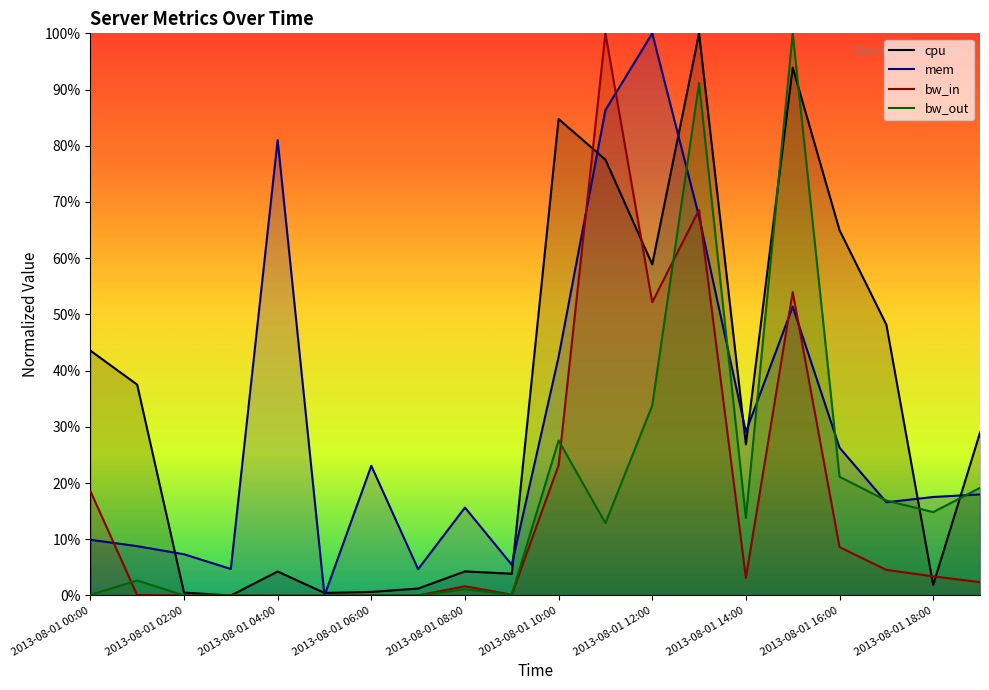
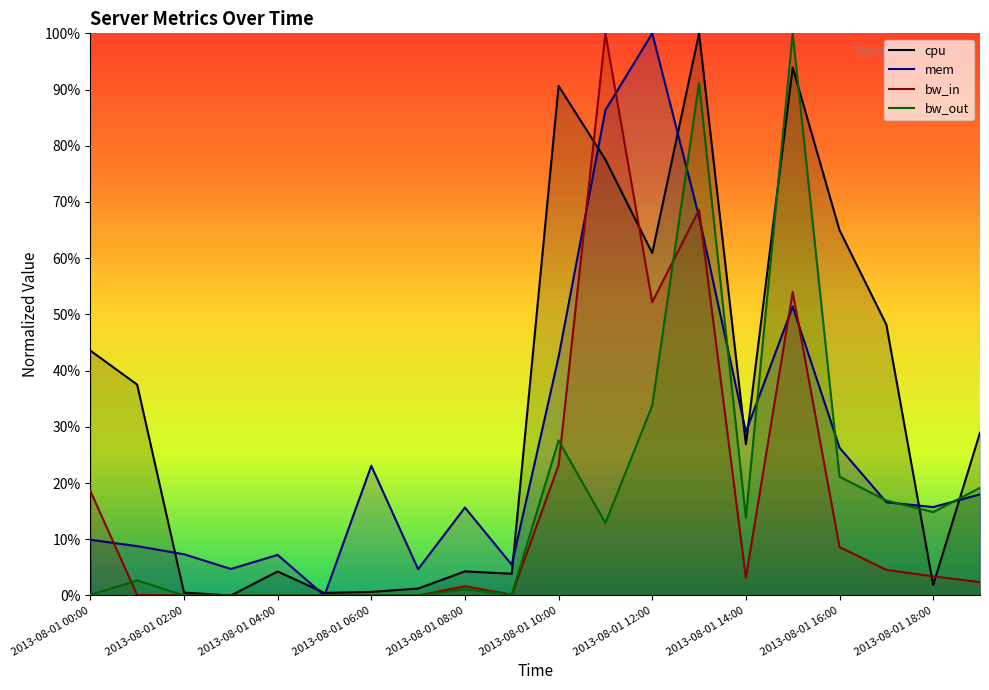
  {
    "cpu": {
      "2013-08-01 00:00": "44%",
      "2013-08-01 02:00": "1%",
      "2013-08-01 04:00": "4%",
      "2013-08-01 06:00": "1%",
      "2013-08-01 08:00": "4%",
-     "2013-08-01 10:00": "85%",
-     "2013-08-01 12:00": "59%",
+     "2013-08-01 10:00": "91%",
+     "2013-08-01 12:00": "61%",
      "2013-08-01 14:00": "27%",
      "2013-08-01 16:00": "65%",
      "2013-08-01 18:00": "2%"
    },
    "mem": {
      "2013-08-01 00:00": "10%",
      "2013-08-01 02:00": "7%",
-     "2013-08-01 04:00": "81%",
+     "2013-08-01 04:00": "7%",
      "2013-08-01 06:00": "23%",
      "2013-08-01 08:00": "16%",
      "2013-08-01 10:00": "42%",
      "2013-08-01 12:00": "100%",
      "2013-08-01 14:00": "29%",
      "2013-08-01 16:00": "26%",
-     "2013-08-01 18:00": "18%"
+     "2013-08-01 18:00": "16%"
    },
    "bw_in": {
      "2013-08-01 00:00": "19%",
      "2013-08-01 08:00": "2%",
      "2013-08-01 10:00": "23%",
      "2013-08-01 12:00": "52%",
      "2013-08-01 14:00": "3%",
      "2013-08-01 16:00": "9%",
      "2013-08-01 18:00": "3%"
    },
    "bw_out": {
      "2013-08-01 00:00": "0%",
      "2013-08-01 08:00": "1%",
      "2013-08-01 10:00": "28%",
      "2013-08-01 12:00": "34%",
      "2013-08-01 14:00": "14%",
      "2013-08-01 16:00": "21%",
      "2013-08-01 18:00": "15%"
    }
  }
